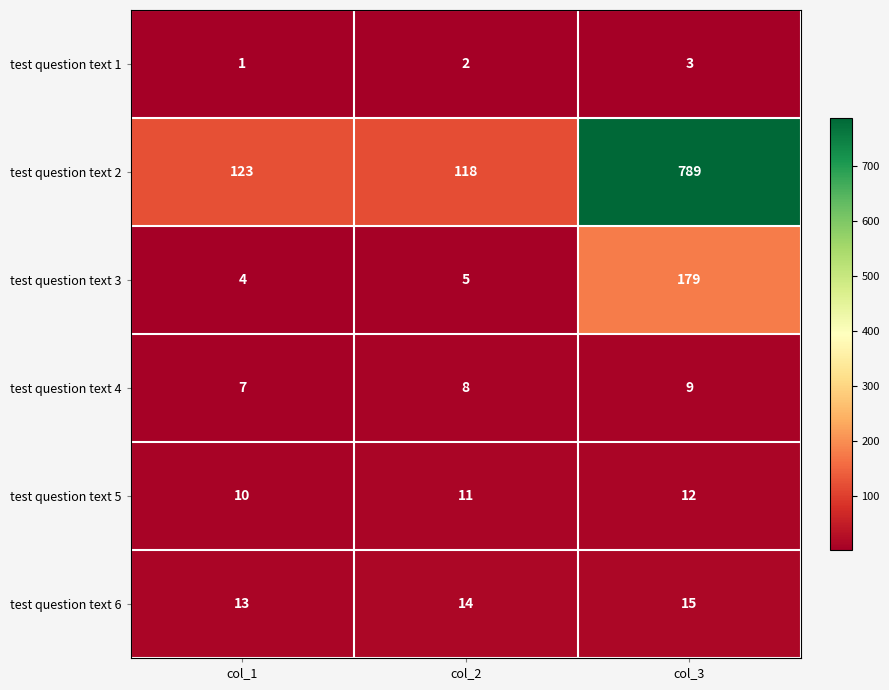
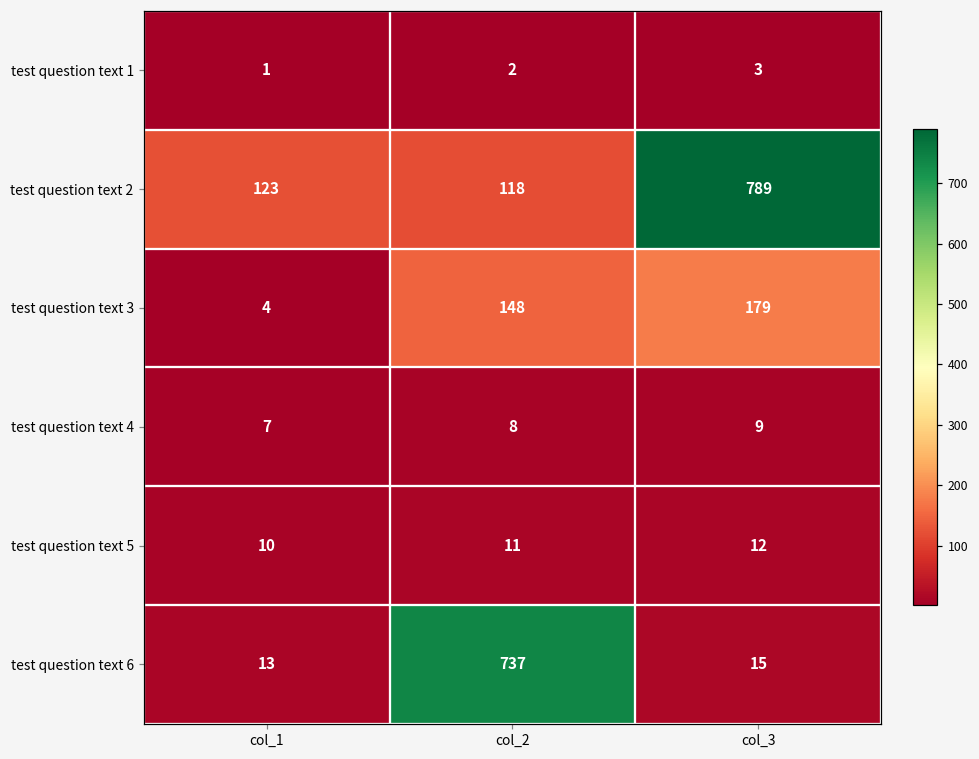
  {
    "test question text 1": {
      "col_1": 1,
      "col_2": 2,
      "col_3": 3
    },
    "test question text 2": {
      "col_1": 123,
      "col_2": 118,
      "col_3": 789
    },
    "test question text 3": {
      "col_1": 4,
-     "col_2": 5,
+     "col_2": 148,
      "col_3": 179
    },
    "test question text 4": {
      "col_1": 7,
      "col_2": 8,
      "col_3": 9
    },
    "test question text 5": {
      "col_1": 10,
      "col_2": 11,
      "col_3": 12
    },
    "test question text 6": {
      "col_1": 13,
-     "col_2": 14,
+     "col_2": 737,
      "col_3": 15
    }
  }
